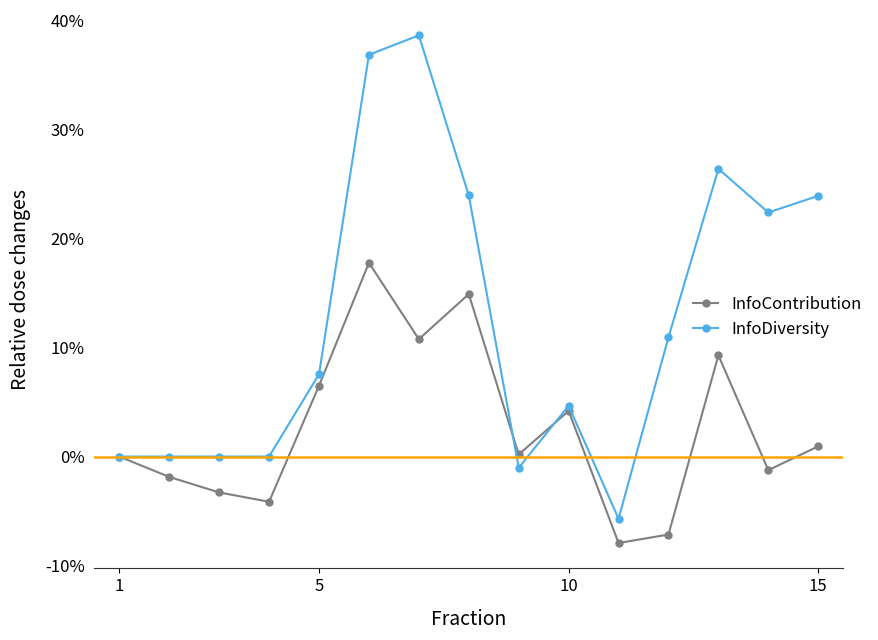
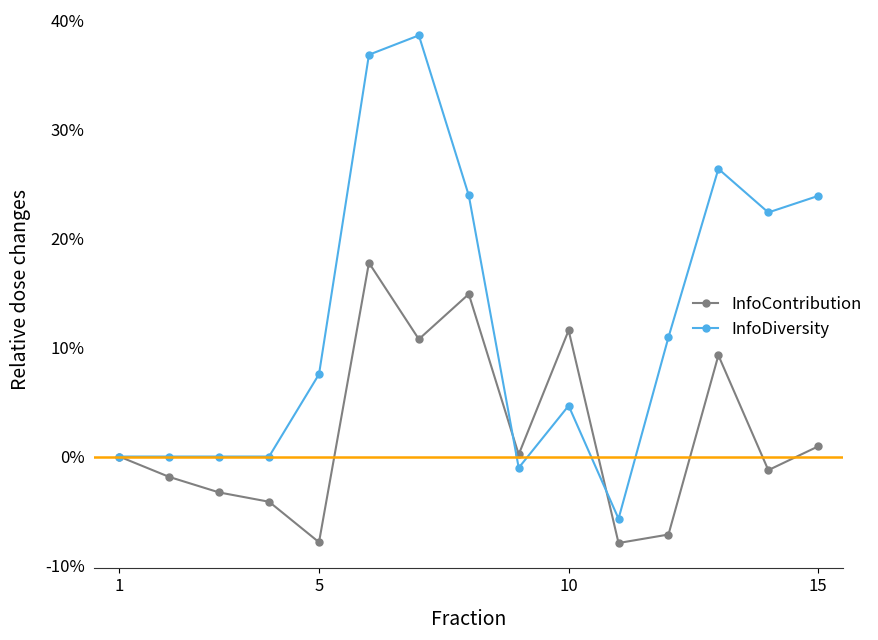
  {
    "InfoContribution": {
-     "5": "6.5%",
-     "10": "4.2%",
+     "5": "-7.9%",
+     "10": "11.6%",
      "15": "0.9%"
    },
    "InfoDiversity": {
      "5": "7.6%",
      "10": "4.7%",
      "15": "23.9%"
    }
  }
